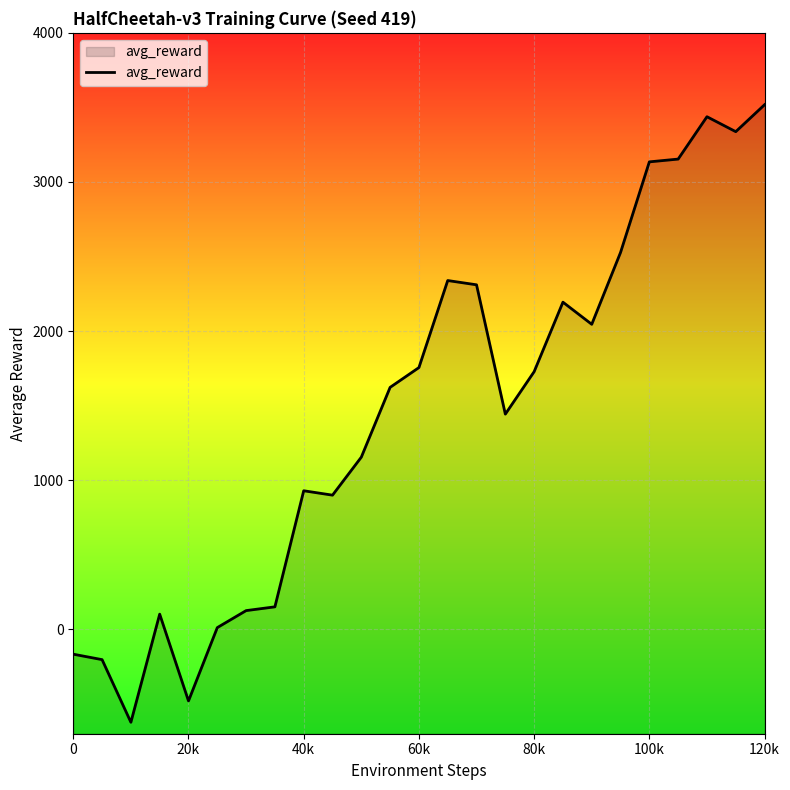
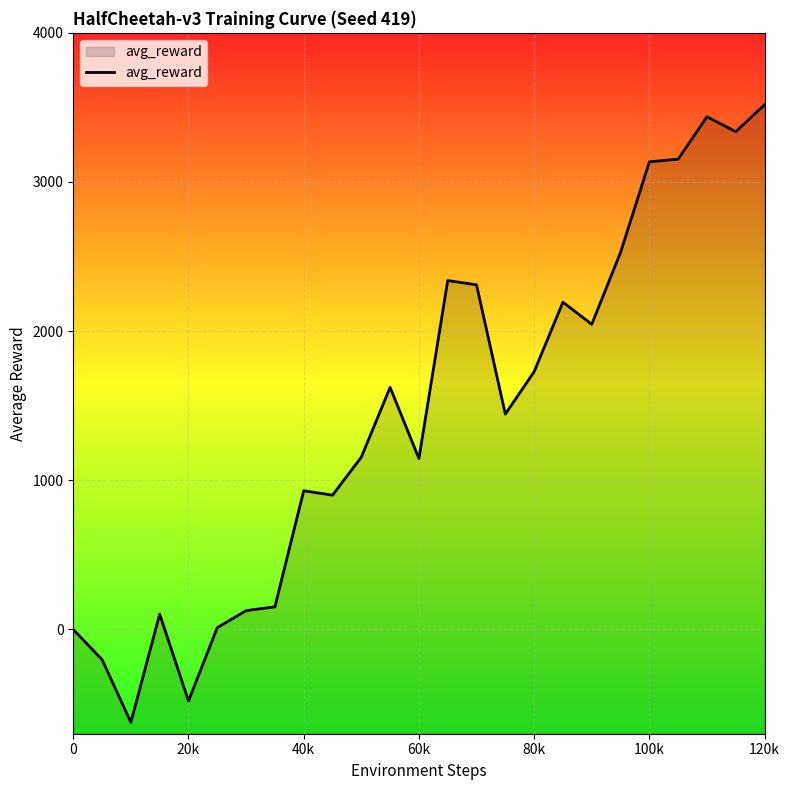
  {
-   "0": -170,
+   "0": 0,
    "20k": -480,
    "40k": 930,
-   "60k": 1760,
+   "60k": 1150,
    "80k": 1730,
    "100k": 3130,
    "120k": 3520
  }
